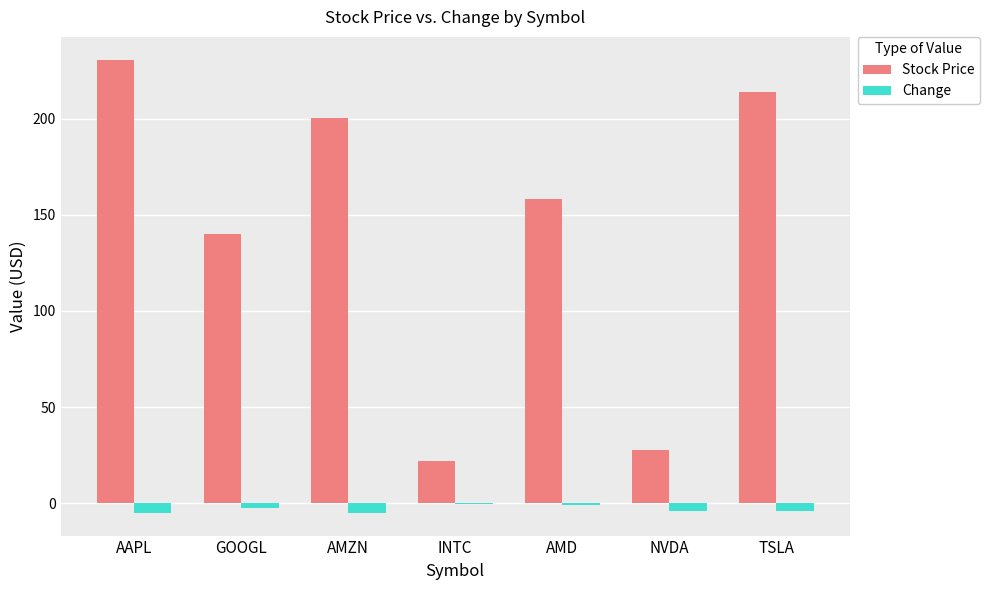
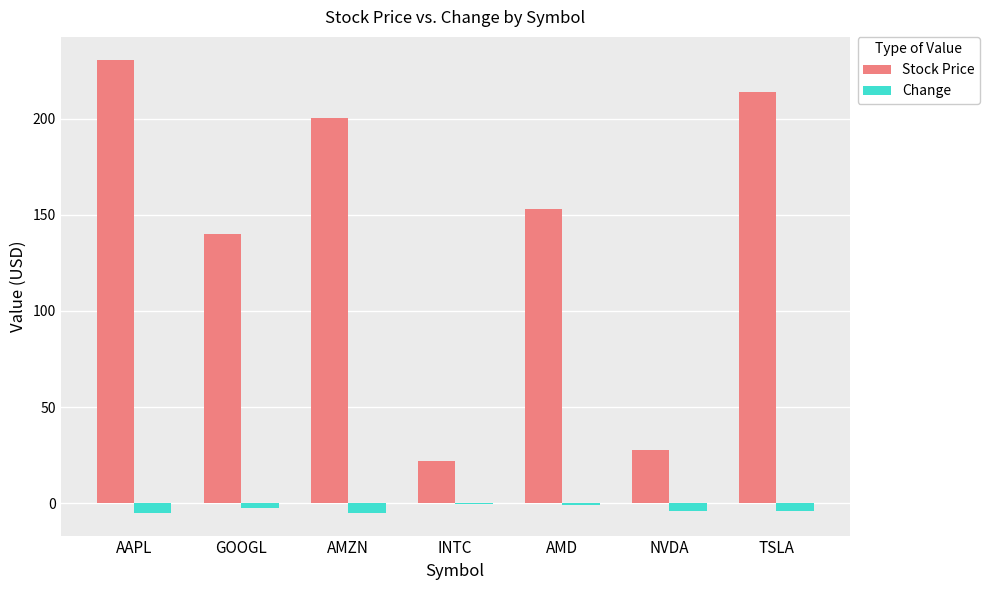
  {
    "Stock Price": {
      "AAPL": 231,
      "GOOGL": 140,
      "AMZN": 200,
      "INTC": 22,
-     "AMD": 158,
+     "AMD": 153,
      "NVDA": 28,
      "TSLA": 214
    },
    "Change": {
      "AAPL": -5,
      "GOOGL": -2,
      "AMZN": -5,
      "NVDA": -4,
      "TSLA": -4
    }
  }
